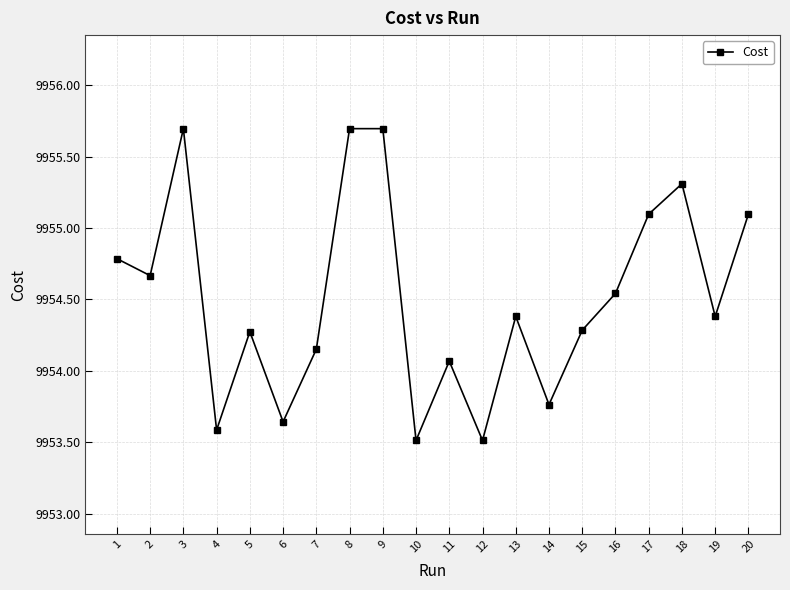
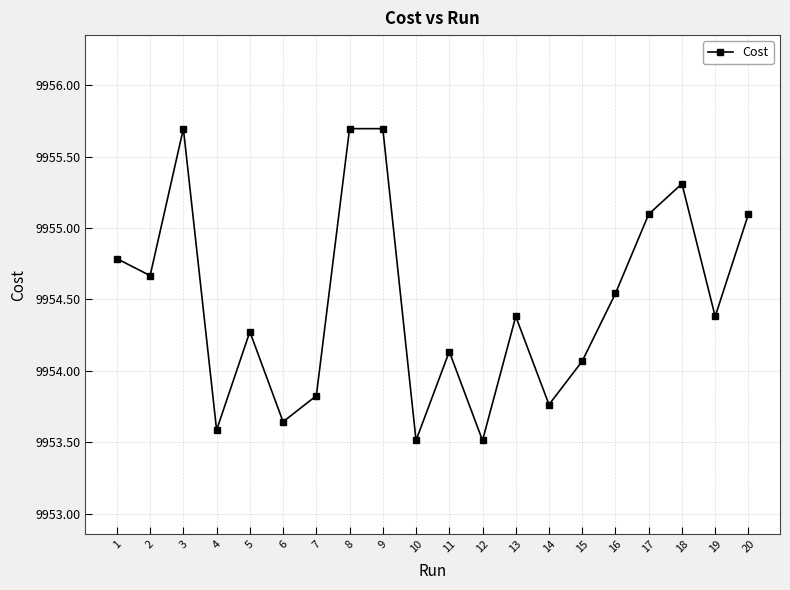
  {
    "1": 9954.79,
    "2": 9954.67,
    "3": 9955.70,
    "4": 9953.58,
    "5": 9954.27,
    "6": 9953.64,
-   "7": 9954.15,
+   "7": 9953.82,
    "8": 9955.70,
    "9": 9955.70,
    "10": 9953.51,
-   "11": 9954.07,
+   "11": 9954.13,
    "12": 9953.51,
    "13": 9954.38,
    "14": 9953.76,
-   "15": 9954.28,
+   "15": 9954.07,
    "16": 9954.54,
    "17": 9955.10,
    "18": 9955.31,
    "19": 9954.38,
    "20": 9955.10
  }
